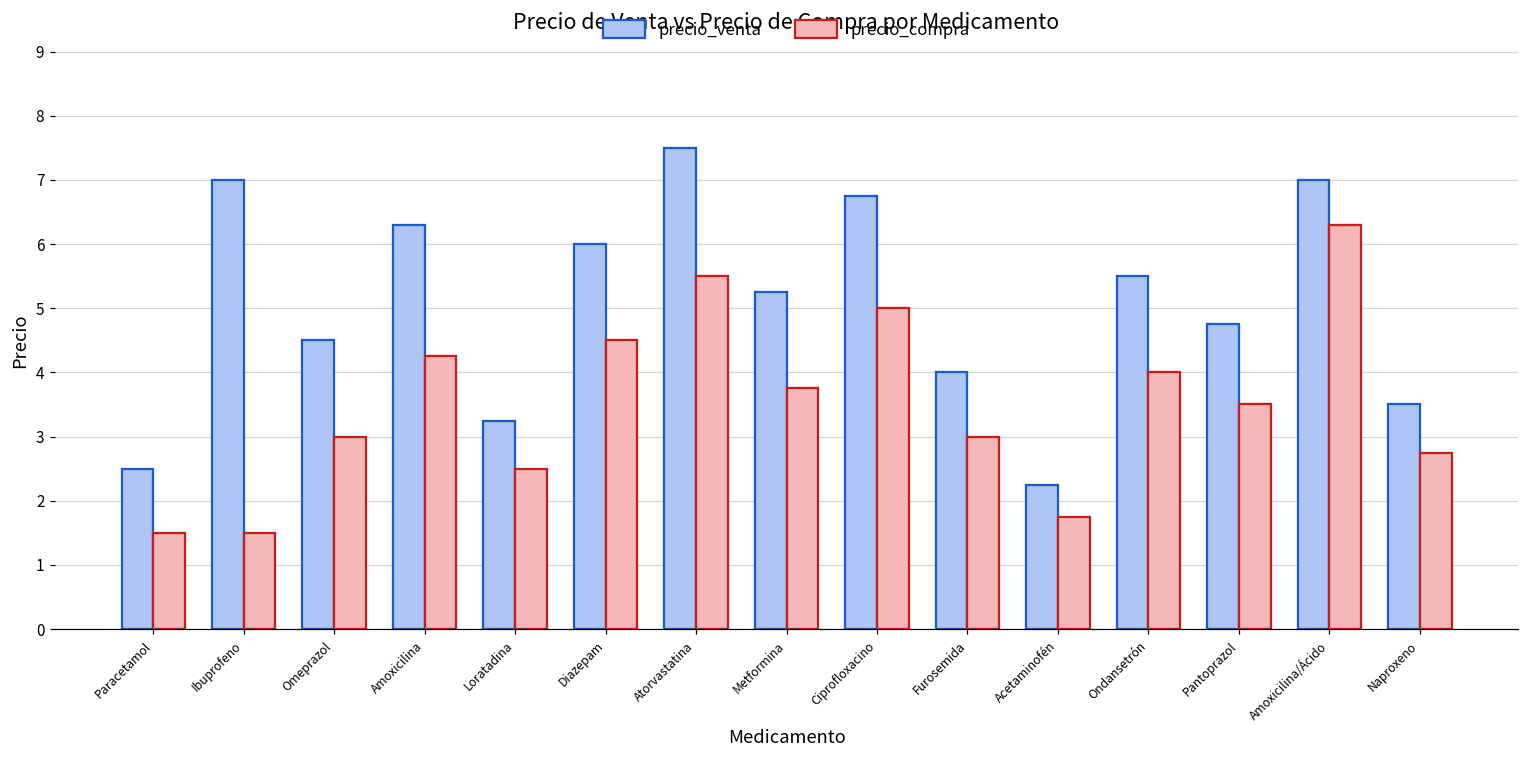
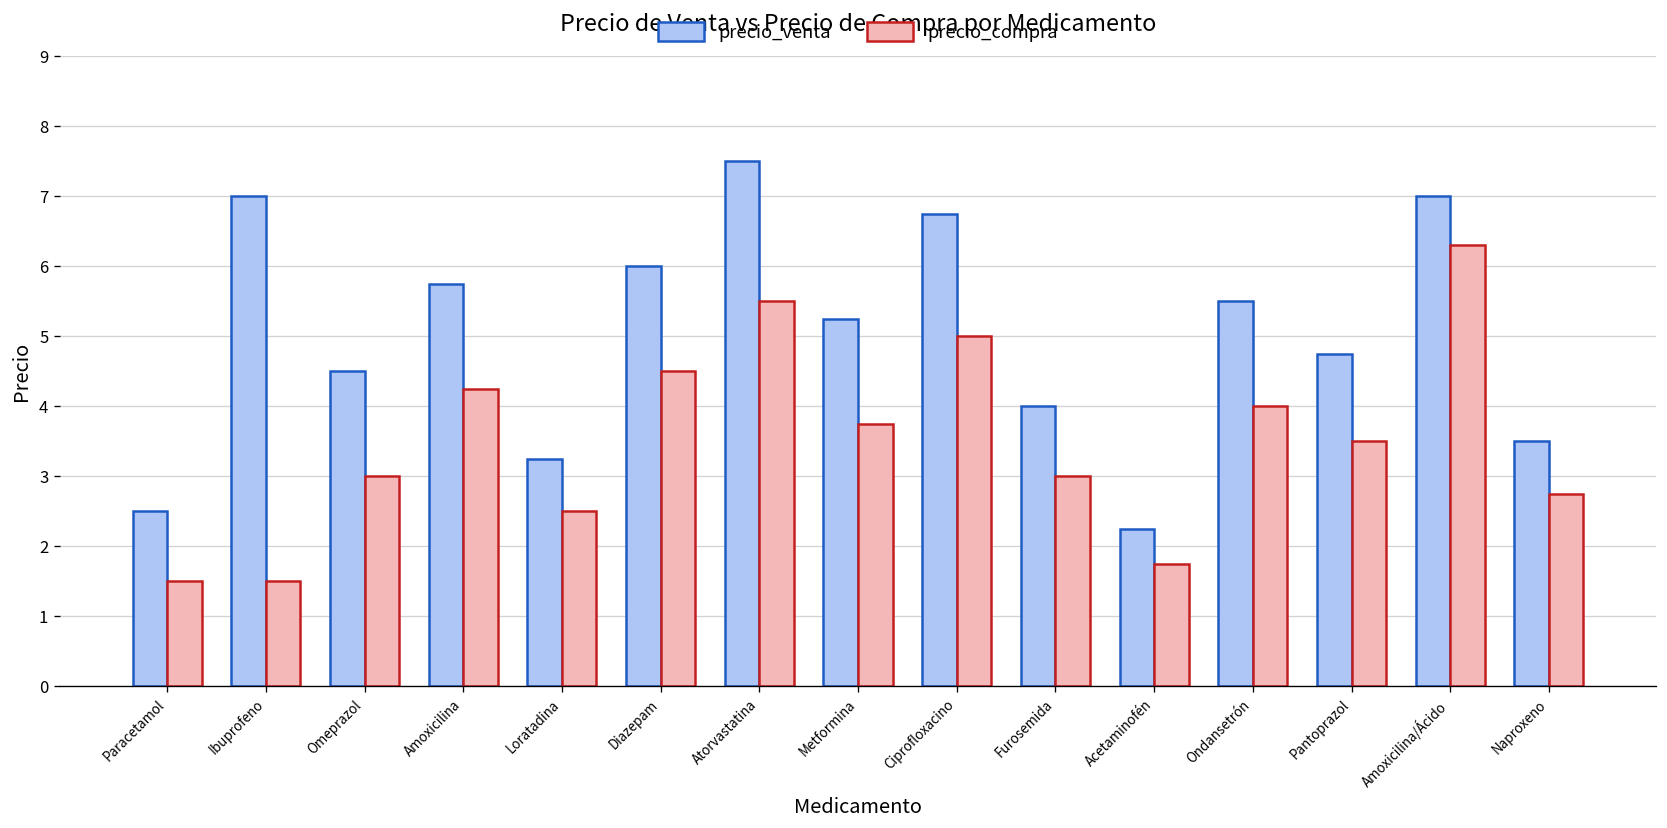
  {
    "precio_venta": {
      "Paracetamol": 2.5,
      "Ibuprofeno": 7.0,
      "Omeprazol": 4.5,
-     "Amoxicilina": 6.3,
+     "Amoxicilina": 5.8,
      "Loratadina": 3.3,
      "Diazepam": 6.0,
      "Atorvastatina": 7.5,
      "Metformina": 5.3,
      "Ciprofloxacino": 6.8,
      "Furosemida": 4.0,
      "Acetaminofén": 2.3,
      "Ondansetrón": 5.5,
      "Pantoprazol": 4.8,
      "Amoxicilina/Ácido": 7.0,
      "Naproxeno": 3.5
    },
    "precio_compra": {
      "Paracetamol": 1.5,
      "Ibuprofeno": 1.5,
      "Omeprazol": 3.0,
      "Amoxicilina": 4.3,
      "Loratadina": 2.5,
      "Diazepam": 4.5,
      "Atorvastatina": 5.5,
      "Metformina": 3.8,
      "Ciprofloxacino": 5.0,
      "Furosemida": 3.0,
      "Acetaminofén": 1.8,
      "Ondansetrón": 4.0,
      "Pantoprazol": 3.5,
      "Amoxicilina/Ácido": 6.3,
      "Naproxeno": 2.8
    }
  }
